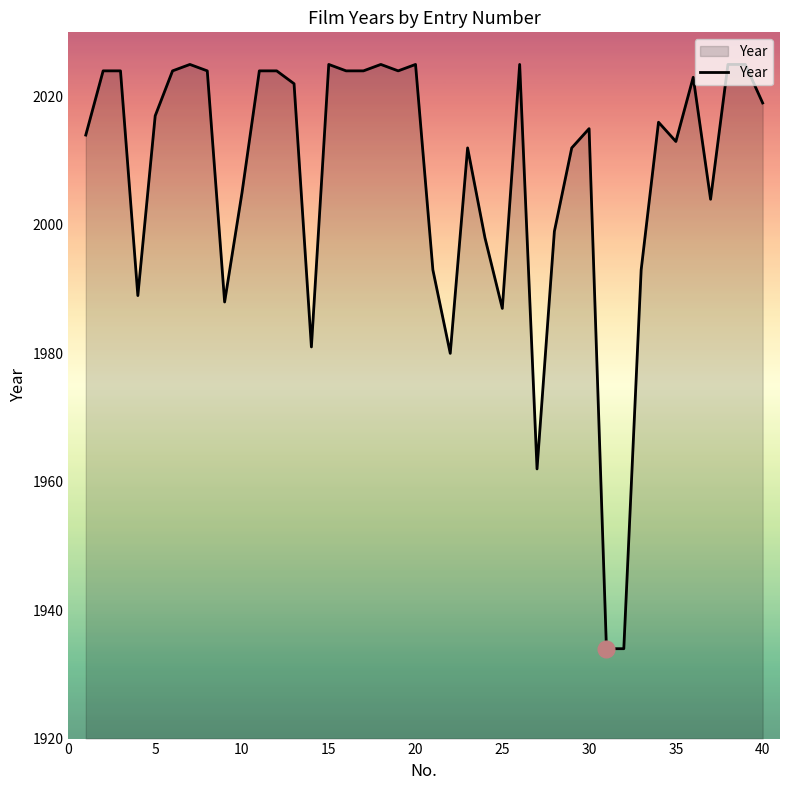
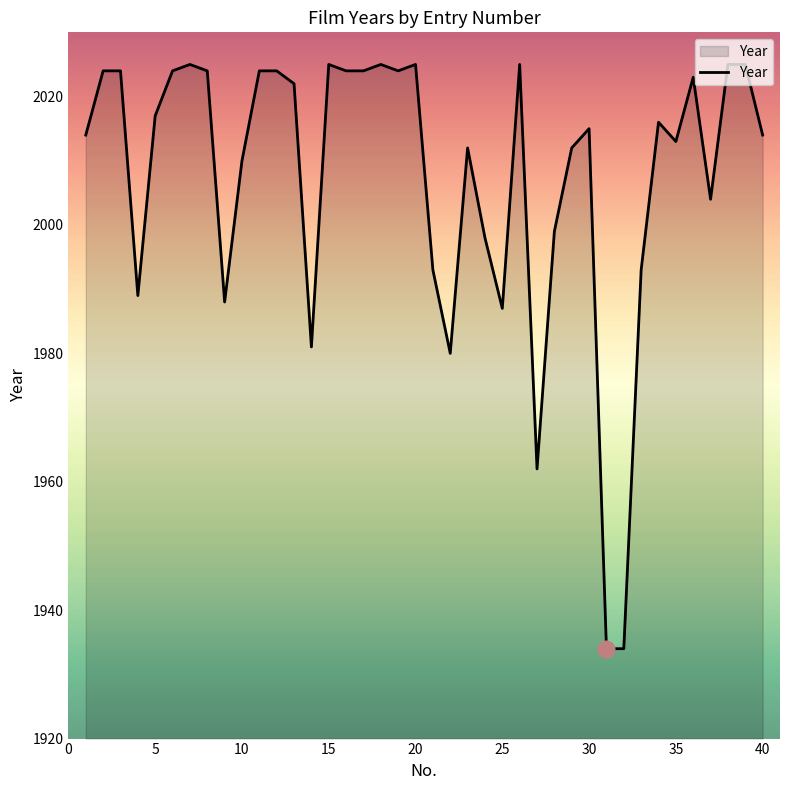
  {
    "Year": {
      "5": 2017,
-     "10": 2005,
+     "10": 2010,
      "15": 2025,
      "20": 2025,
      "25": 1987,
      "30": 2015,
      "35": 2013,
-     "40": 2019
+     "40": 2014
    }
  }
